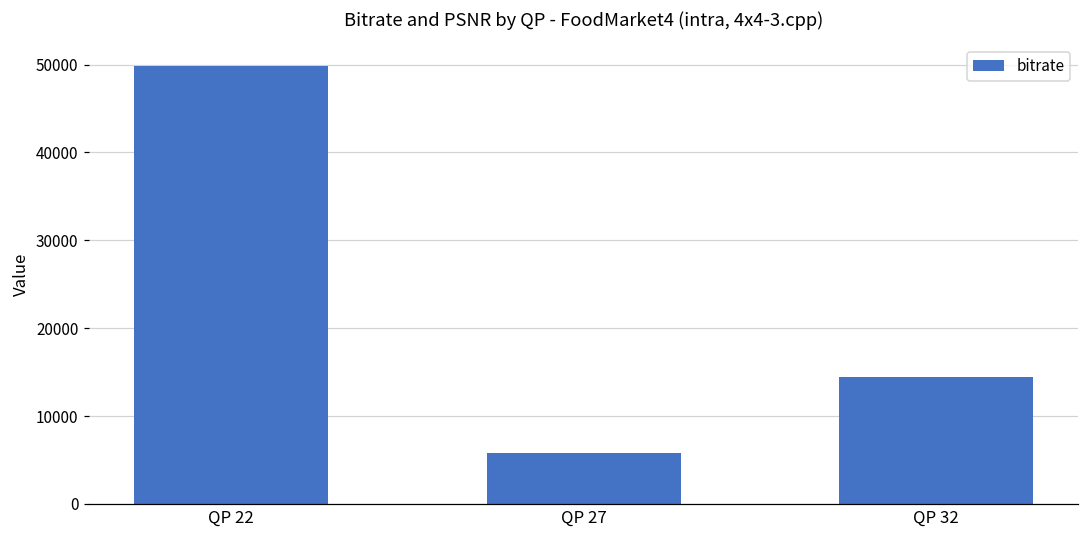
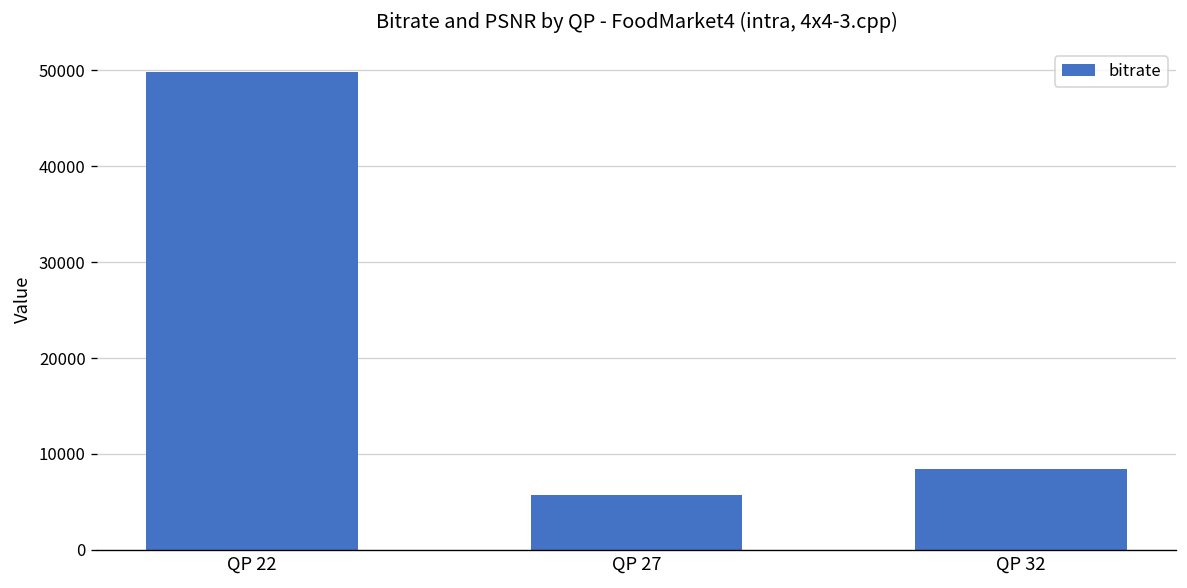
  {
    "QP 22": 50000,
    "QP 27": 6000,
-   "QP 32": 14000
+   "QP 32": 8000
  }
